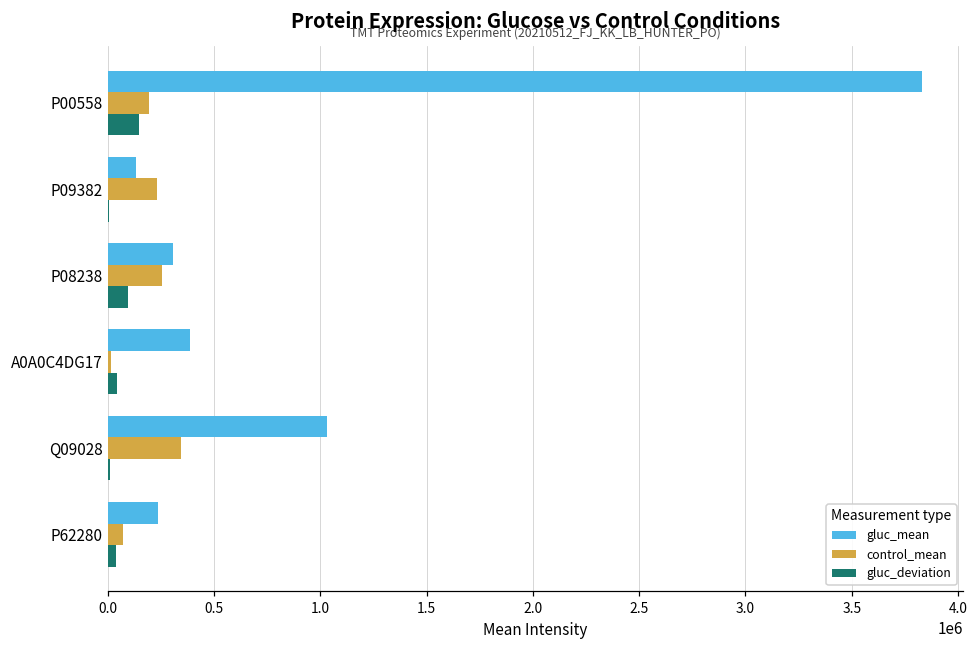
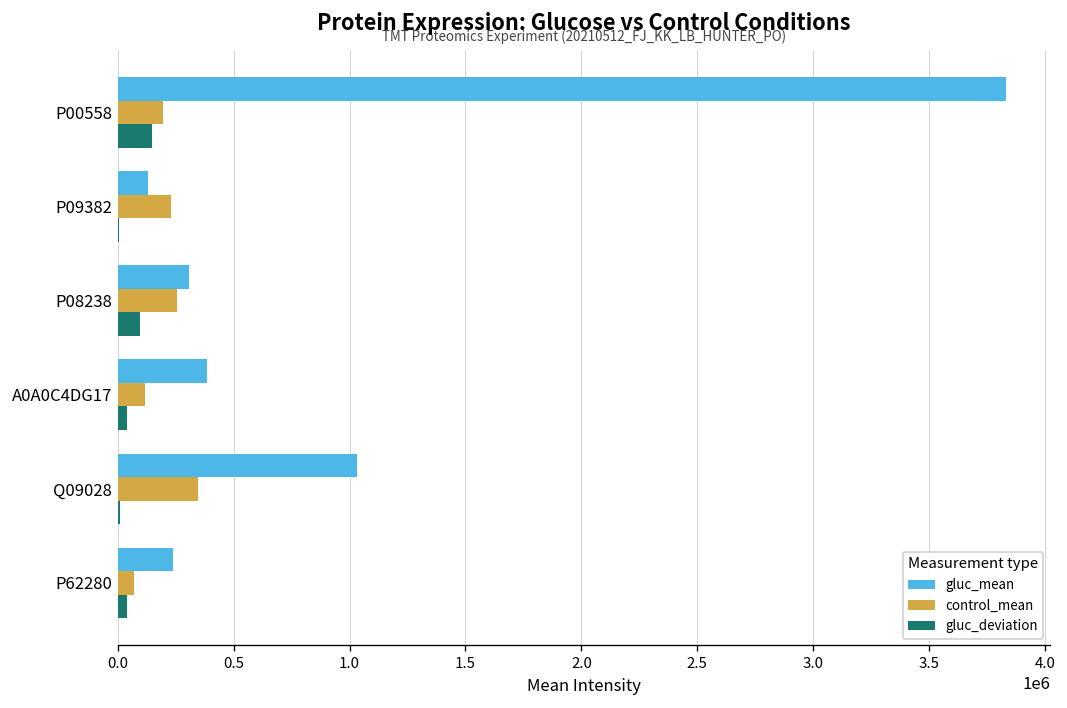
  {
    "gluc_mean": {
      "P00558": 3830000,
      "P09382": 130000,
      "P08238": 310000,
      "A0A0C4DG17": 380000,
      "Q09028": 1030000,
      "P62280": 240000
    },
    "control_mean": {
      "P00558": 200000,
      "P09382": 230000,
      "P08238": 250000,
-     "A0A0C4DG17": 10000,
+     "A0A0C4DG17": 120000,
      "Q09028": 350000,
      "P62280": 70000
    },
    "gluc_deviation": {
      "P00558": 150000,
      "P08238": 100000,
      "A0A0C4DG17": 40000,
      "P62280": 40000
    }
  }
